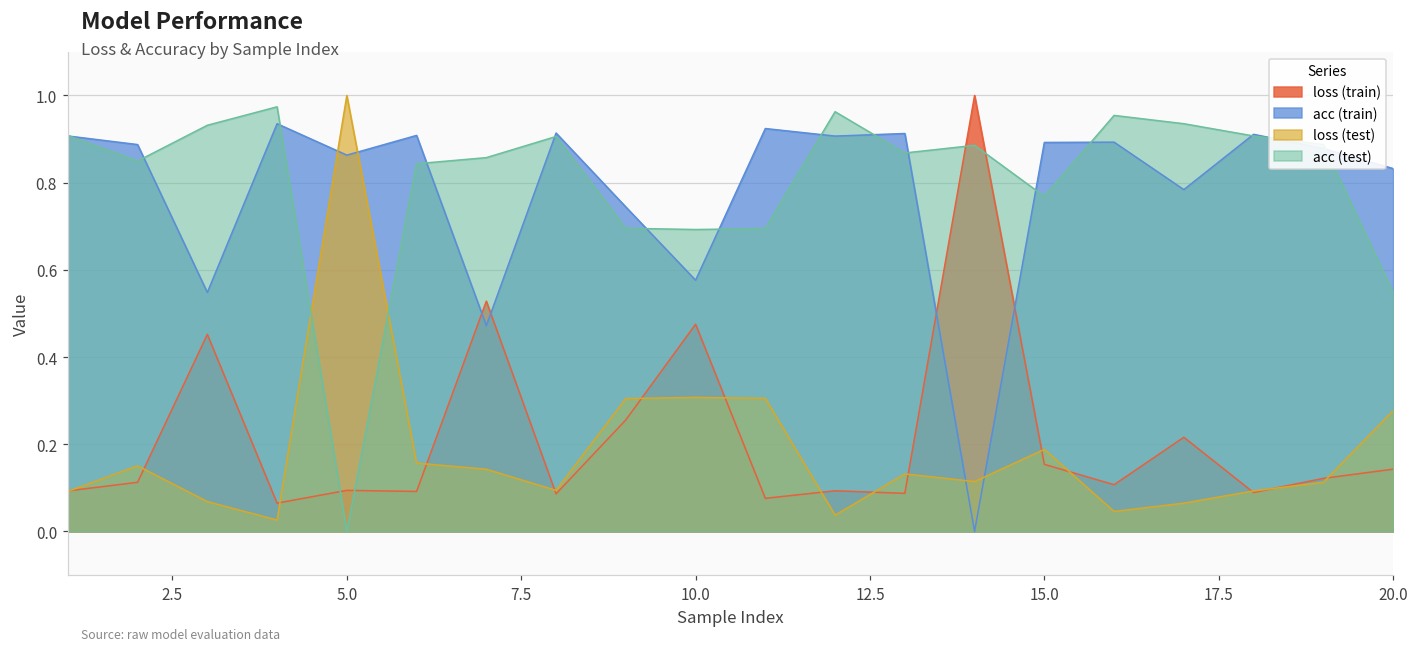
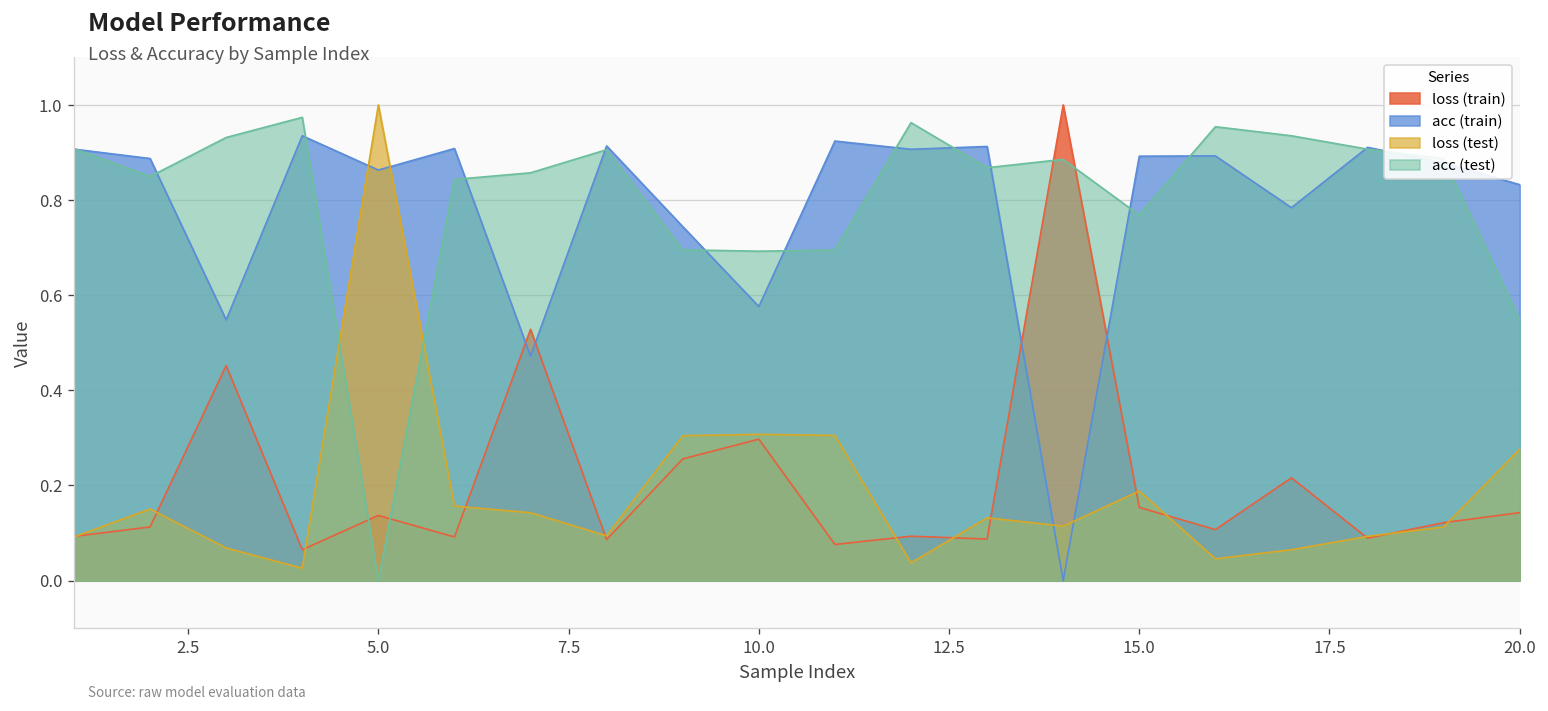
  {
    "loss (train)": {
-     "5.0": 0.09,
-     "10.0": 0.48,
+     "5.0": 0.14,
+     "10.0": 0.30,
      "15.0": 0.15,
      "20.0": 0.14
    },
    "acc (train)": {
      "5.0": 0.86,
      "10.0": 0.58,
      "15.0": 0.89,
      "20.0": 0.83
    },
    "loss (test)": {
      "5.0": 1.00,
      "10.0": 0.31,
      "15.0": 0.19,
      "20.0": 0.28
    },
    "acc (test)": {
      "5.0": 0.00,
      "10.0": 0.69,
      "15.0": 0.77,
      "20.0": 0.55
    }
  }
